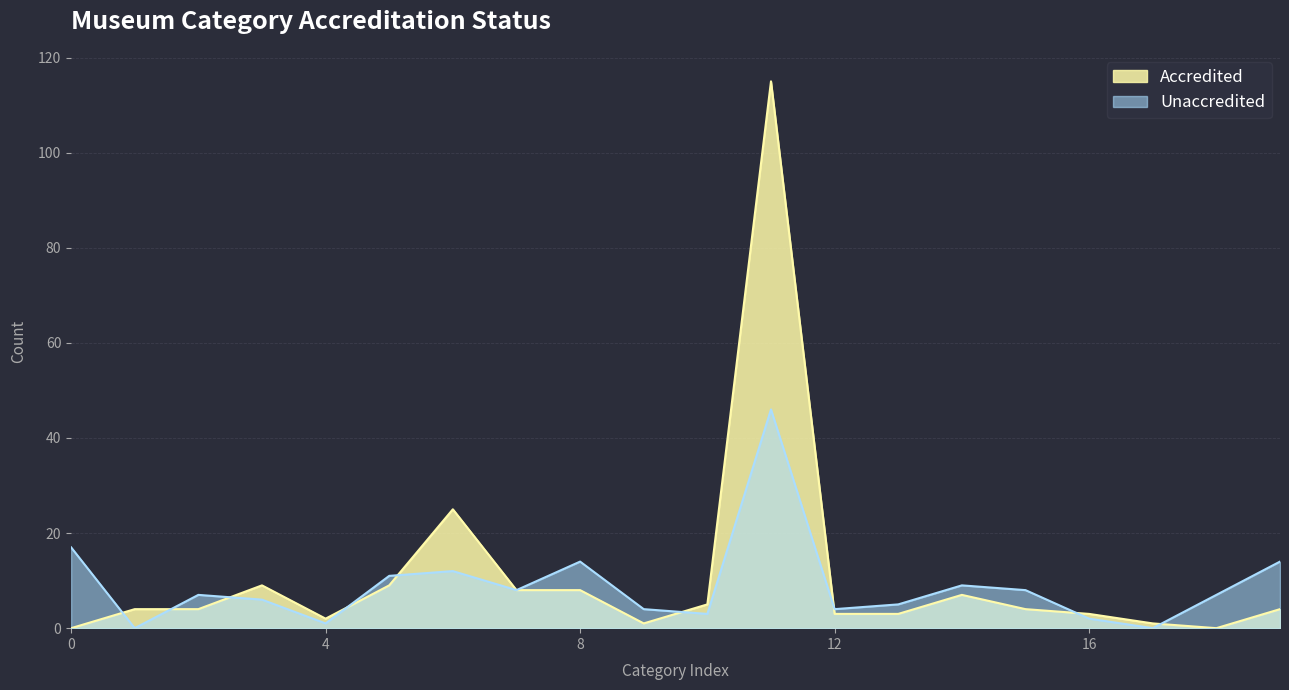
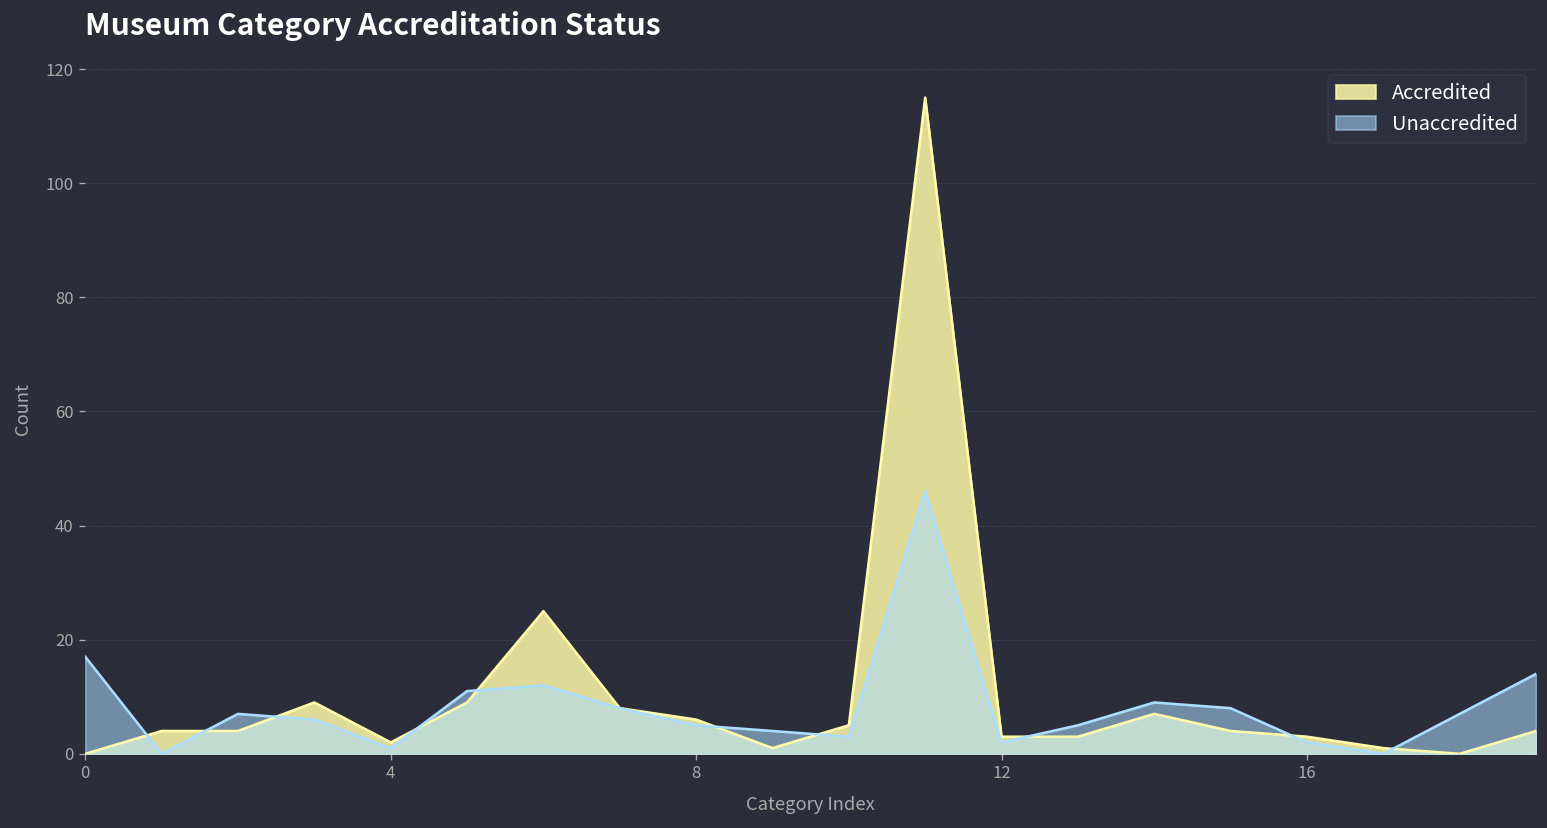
  {
    "Accredited": {
      "0": 0,
      "4": 2,
-     "8": 8,
+     "8": 6,
      "12": 3,
      "16": 3
    },
    "Unaccredited": {
      "0": 17,
      "4": 1,
-     "8": 14,
-     "12": 4,
+     "8": 5,
+     "12": 2,
      "16": 2
    }
  }
